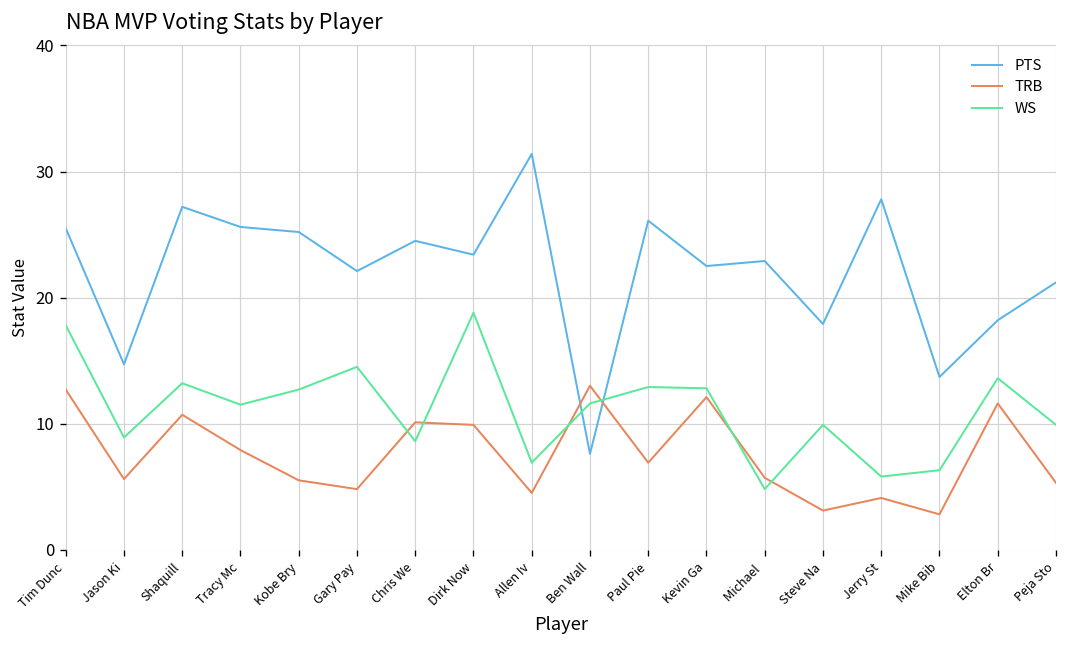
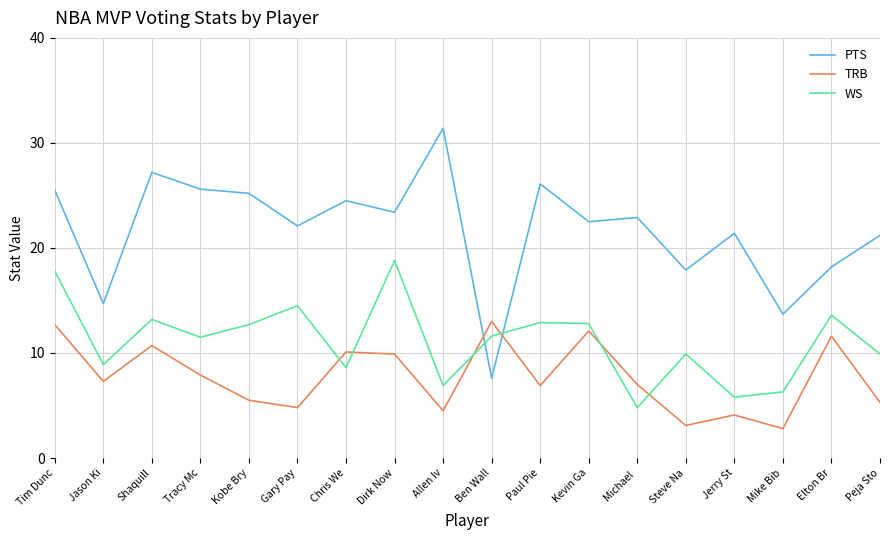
  {
    "PTS": {
      "Tim Dunc": 25.5,
      "Jason Ki": 14.7,
      "Shaquill": 27.2,
      "Tracy Mc": 25.6,
      "Kobe Bry": 25.2,
      "Gary Pay": 22.1,
      "Chris We": 24.5,
      "Dirk Now": 23.4,
      "Allen Iv": 31.4,
      "Ben Wall": 7.6,
      "Paul Pie": 26.1,
      "Kevin Ga": 22.5,
      "Michael": 22.9,
      "Steve Na": 17.9,
-     "Jerry St": 27.8,
+     "Jerry St": 21.4,
      "Mike Bib": 13.7,
      "Elton Br": 18.2,
      "Peja Sto": 21.2
    },
    "TRB": {
      "Tim Dunc": 12.7,
-     "Jason Ki": 5.6,
+     "Jason Ki": 7.3,
      "Shaquill": 10.7,
      "Tracy Mc": 7.9,
      "Kobe Bry": 5.5,
      "Gary Pay": 4.8,
      "Chris We": 10.1,
      "Dirk Now": 9.9,
      "Allen Iv": 4.5,
      "Ben Wall": 13.0,
      "Paul Pie": 6.9,
      "Kevin Ga": 12.1,
-     "Michael": 5.7,
+     "Michael": 7.0,
      "Steve Na": 3.1,
      "Jerry St": 4.1,
      "Mike Bib": 2.8,
      "Elton Br": 11.6,
      "Peja Sto": 5.3
    },
    "WS": {
      "Tim Dunc": 17.8,
      "Jason Ki": 8.9,
      "Shaquill": 13.2,
      "Tracy Mc": 11.5,
      "Kobe Bry": 12.7,
      "Gary Pay": 14.5,
      "Chris We": 8.6,
      "Dirk Now": 18.8,
      "Allen Iv": 6.9,
      "Ben Wall": 11.6,
      "Paul Pie": 12.9,
      "Kevin Ga": 12.8,
      "Michael": 4.8,
      "Steve Na": 9.9,
      "Jerry St": 5.8,
      "Mike Bib": 6.3,
      "Elton Br": 13.6,
      "Peja Sto": 9.9
    }
  }
